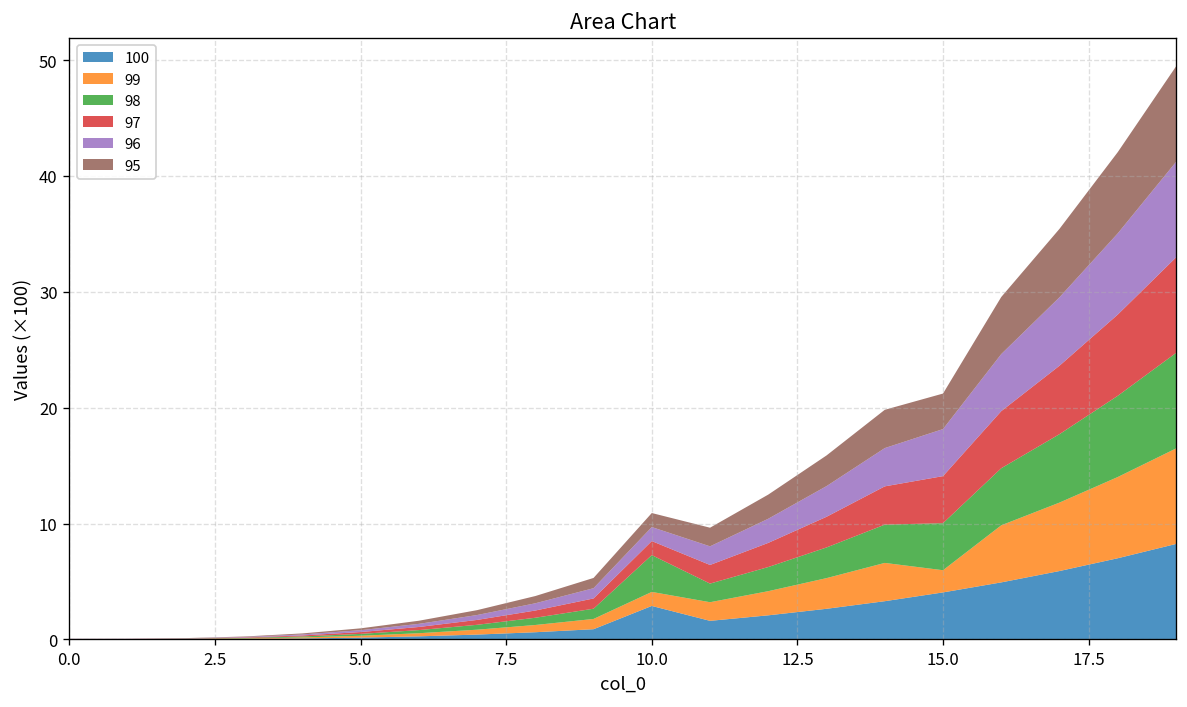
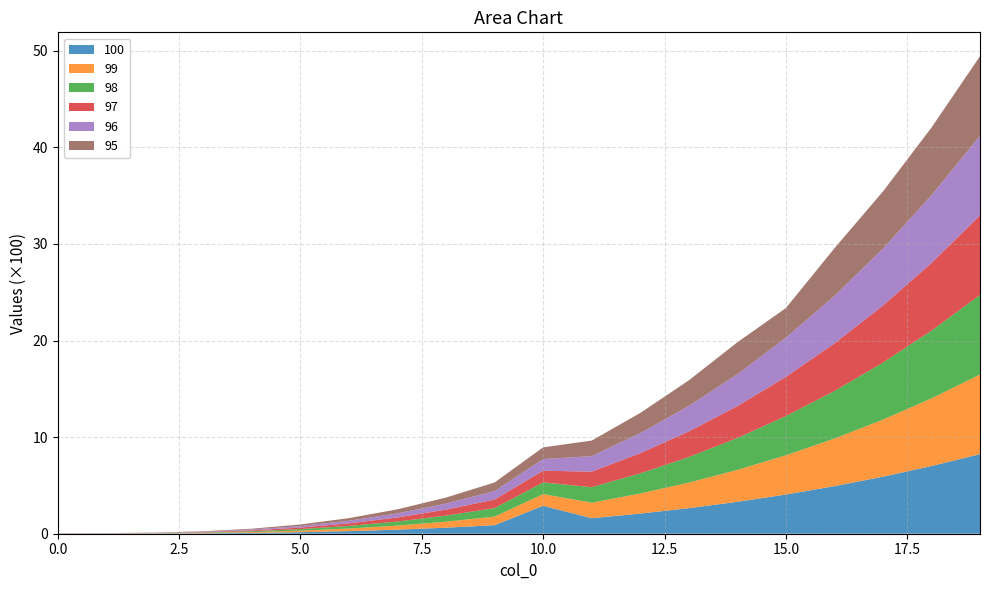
  {
    "100": {
      "10.0": 3,
      "15.0": 4
    },
    "99": {
      "10.0": 1,
-     "15.0": 2
+     "15.0": 4
    },
    "98": {
-     "10.0": 3,
+     "10.0": 1,
      "15.0": 4
    },
    "97": {
      "10.0": 1,
      "15.0": 4
    },
    "96": {
      "10.0": 1,
      "15.0": 4
    },
    "95": {
      "10.0": 1,
      "15.0": 3
    }
  }
